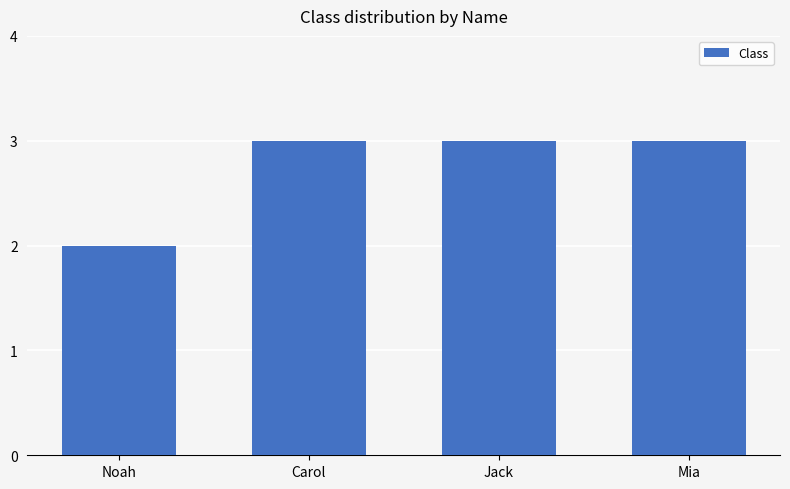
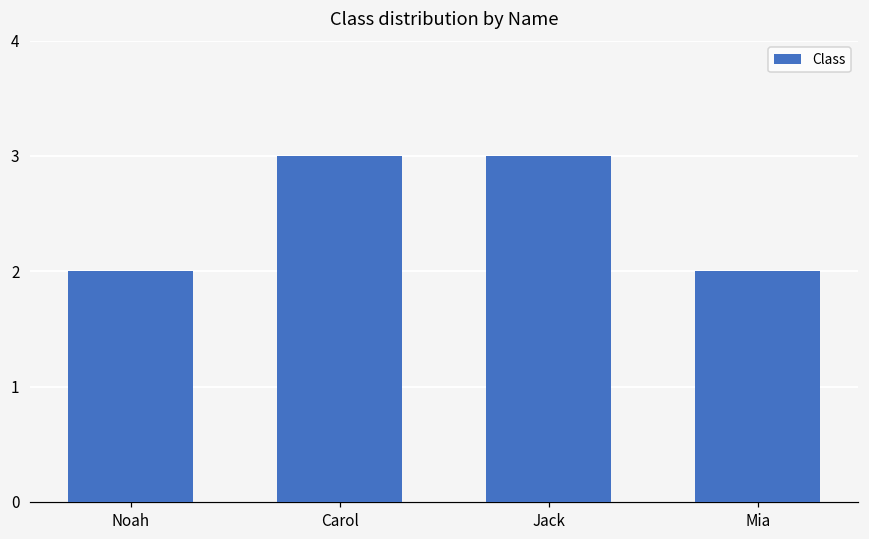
  {
    "Noah": 2,
    "Carol": 3,
    "Jack": 3,
-   "Mia": 3
+   "Mia": 2
  }
